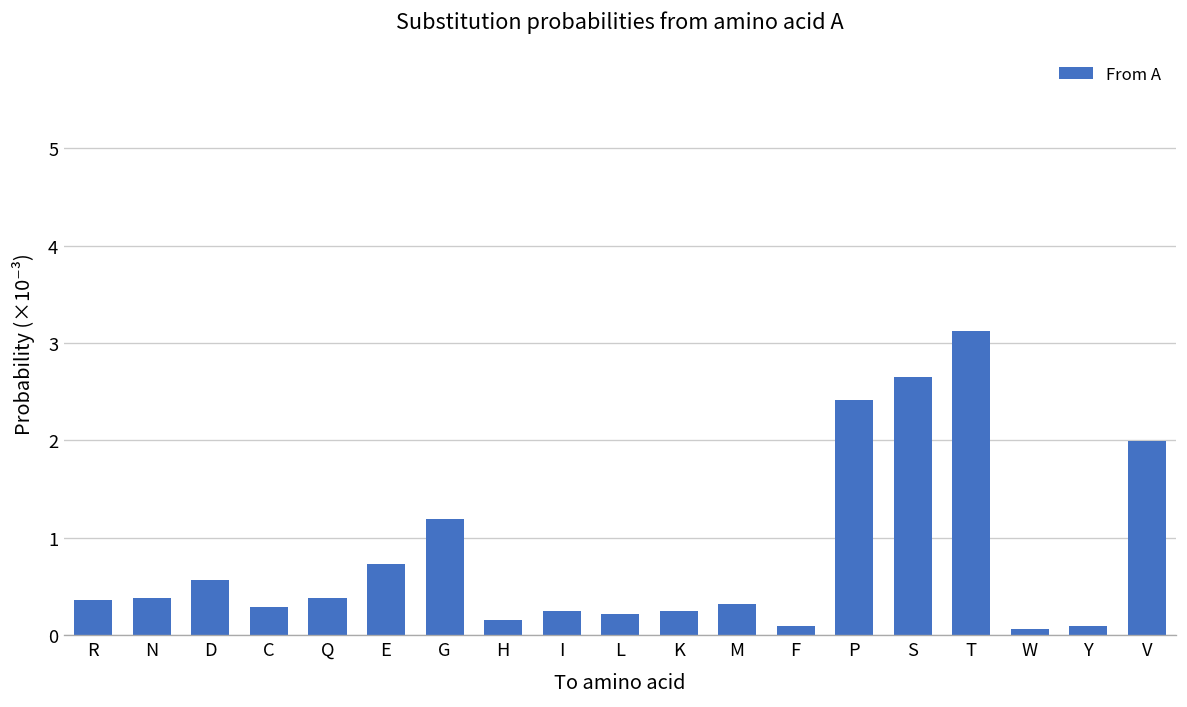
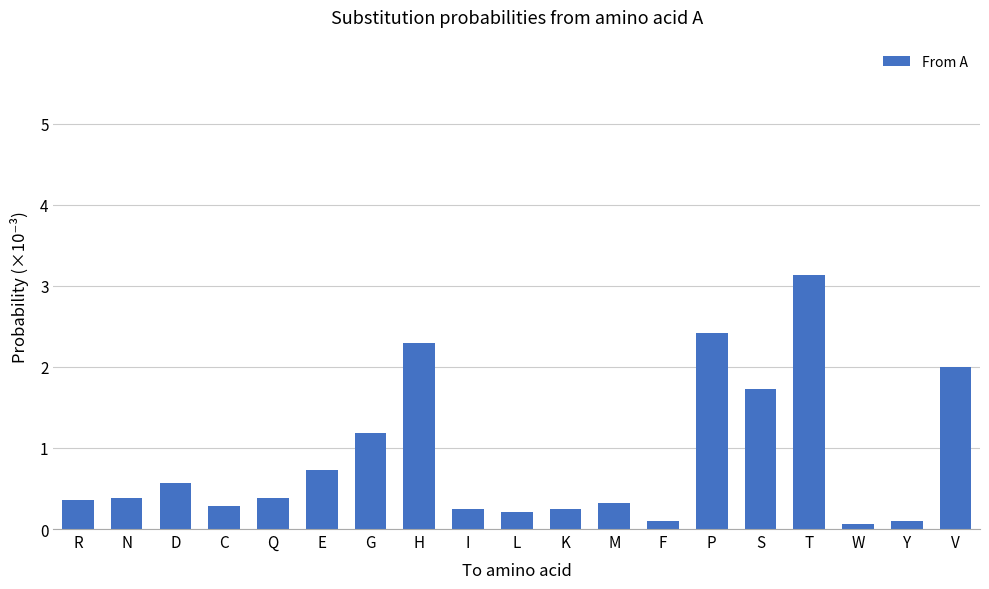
  {
    "R": 0.4,
    "N": 0.4,
    "D": 0.6,
    "C": 0.3,
    "Q": 0.4,
    "E": 0.7,
    "G": 1.2,
-   "H": 0.1,
+   "H": 2.3,
    "I": 0.2,
    "L": 0.2,
    "K": 0.3,
    "M": 0.3,
    "F": 0.1,
    "P": 2.4,
-   "S": 2.7,
+   "S": 1.7,
    "T": 3.1,
    "W": 0.1,
    "Y": 0.1,
    "V": 2.0
  }
